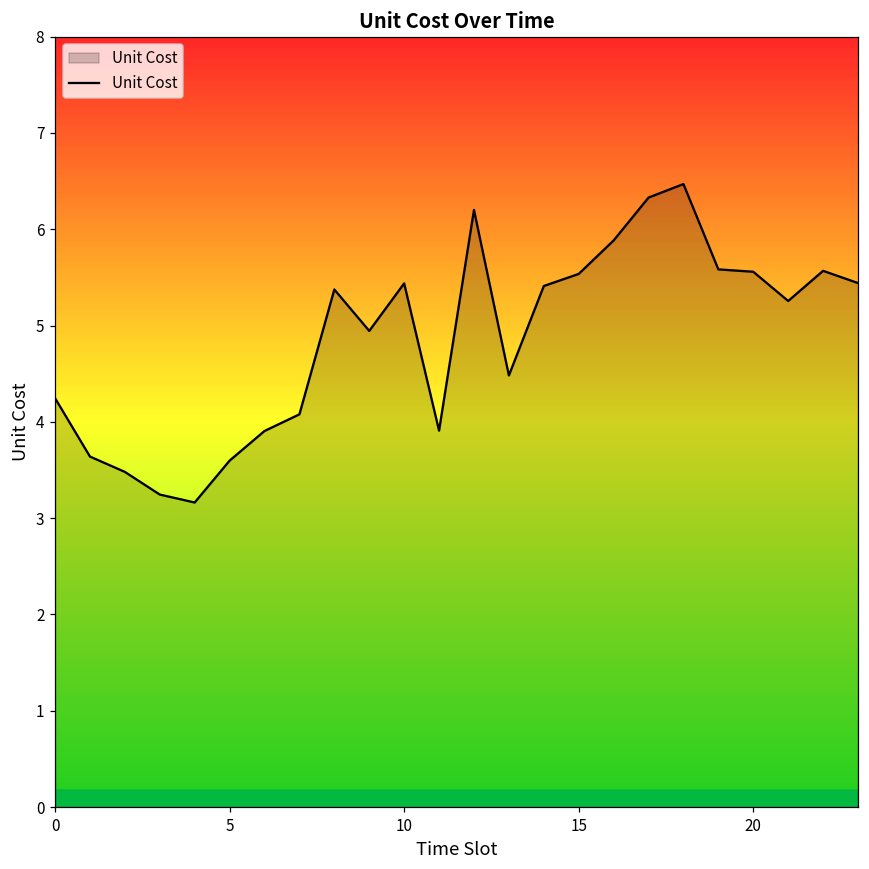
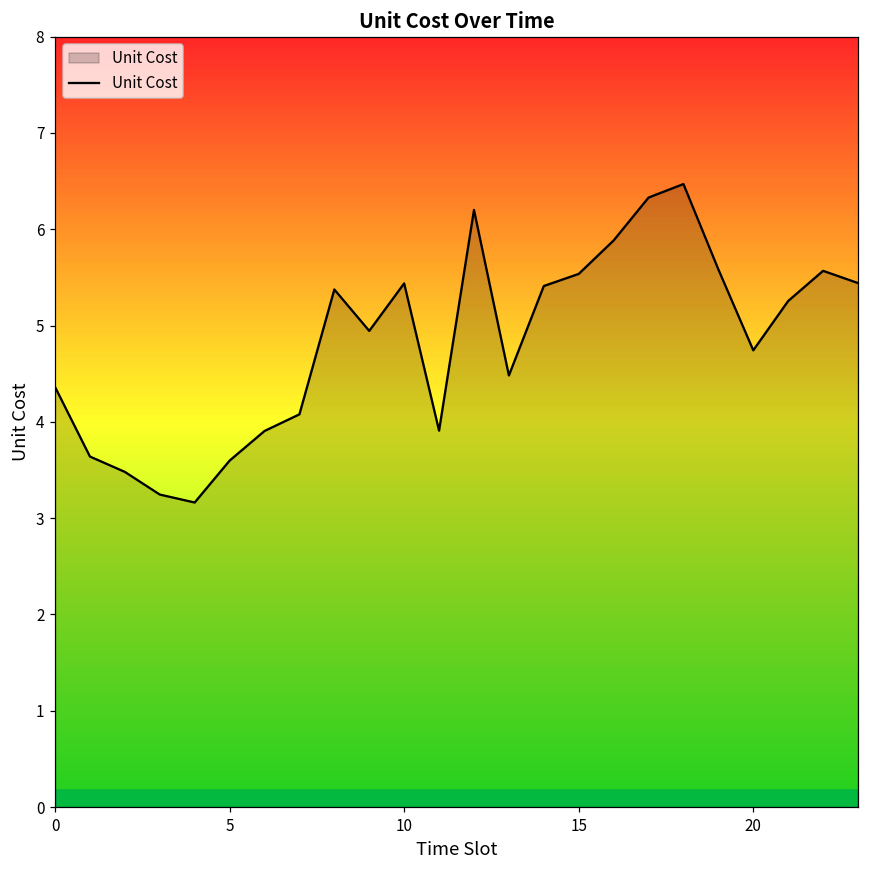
  {
-   "0": 4.2,
+   "0": 4.4,
    "5": 3.6,
    "10": 5.4,
    "15": 5.5,
-   "20": 5.6
+   "20": 4.7
  }
